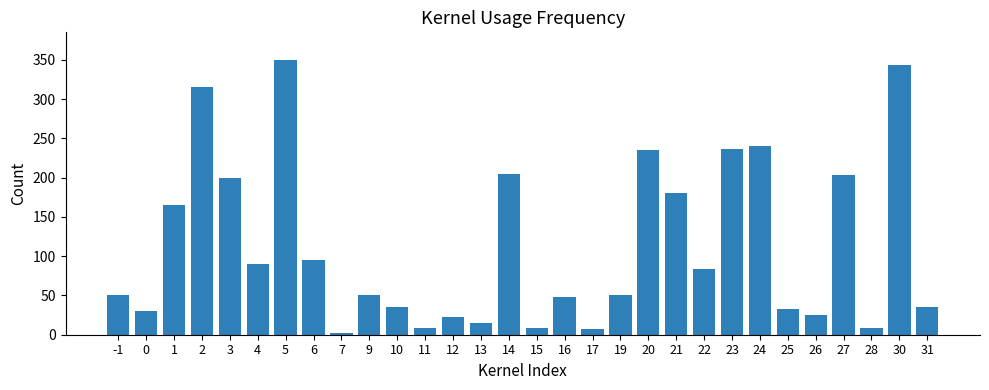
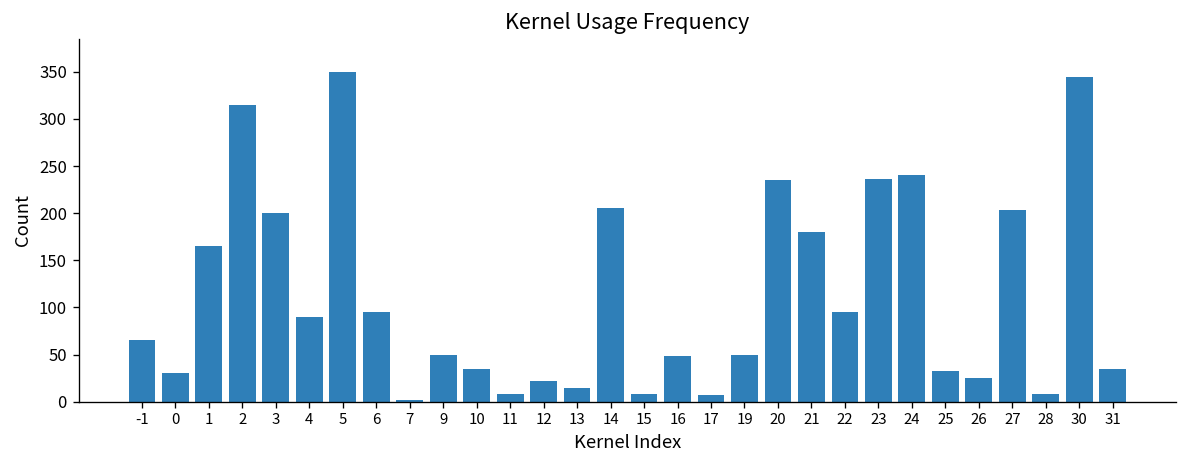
  {
-   "-1": 50,
+   "-1": 70,
    "0": 30,
    "1": 170,
    "2": 320,
    "3": 200,
    "4": 90,
    "5": 350,
    "6": 100,
    "9": 50,
    "10": 40,
    "11": 10,
    "12": 20,
    "13": 20,
    "14": 210,
    "15": 10,
    "16": 50,
    "17": 10,
    "19": 50,
    "20": 240,
    "21": 180,
-   "22": 80,
+   "22": 100,
    "23": 240,
    "24": 240,
    "25": 30,
    "26": 30,
    "27": 200,
    "28": 10,
    "30": 340,
    "31": 40
  }
